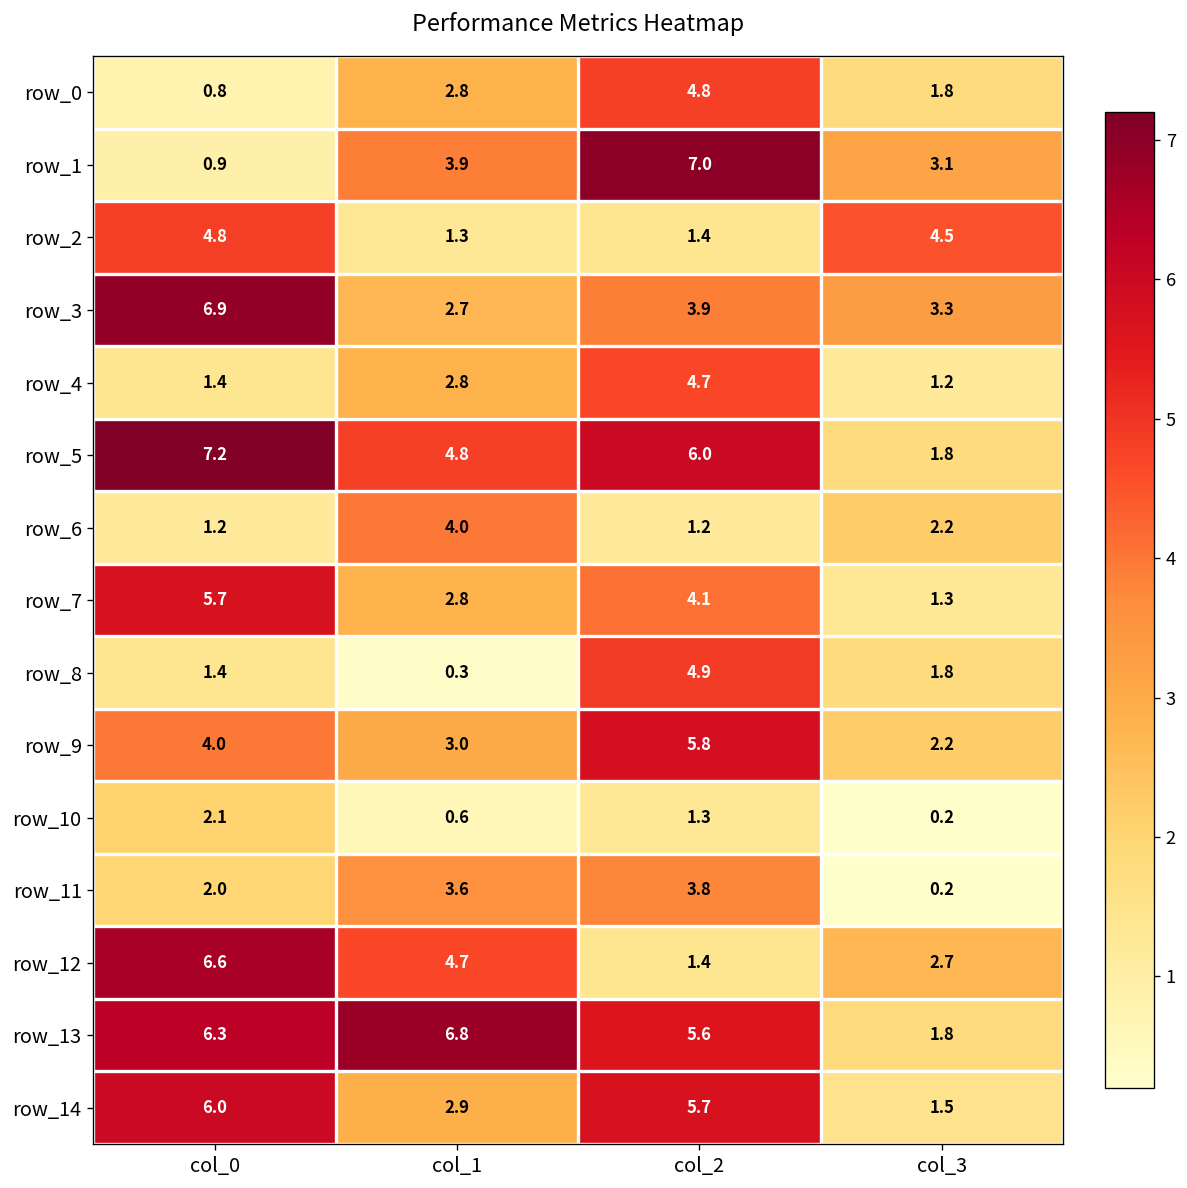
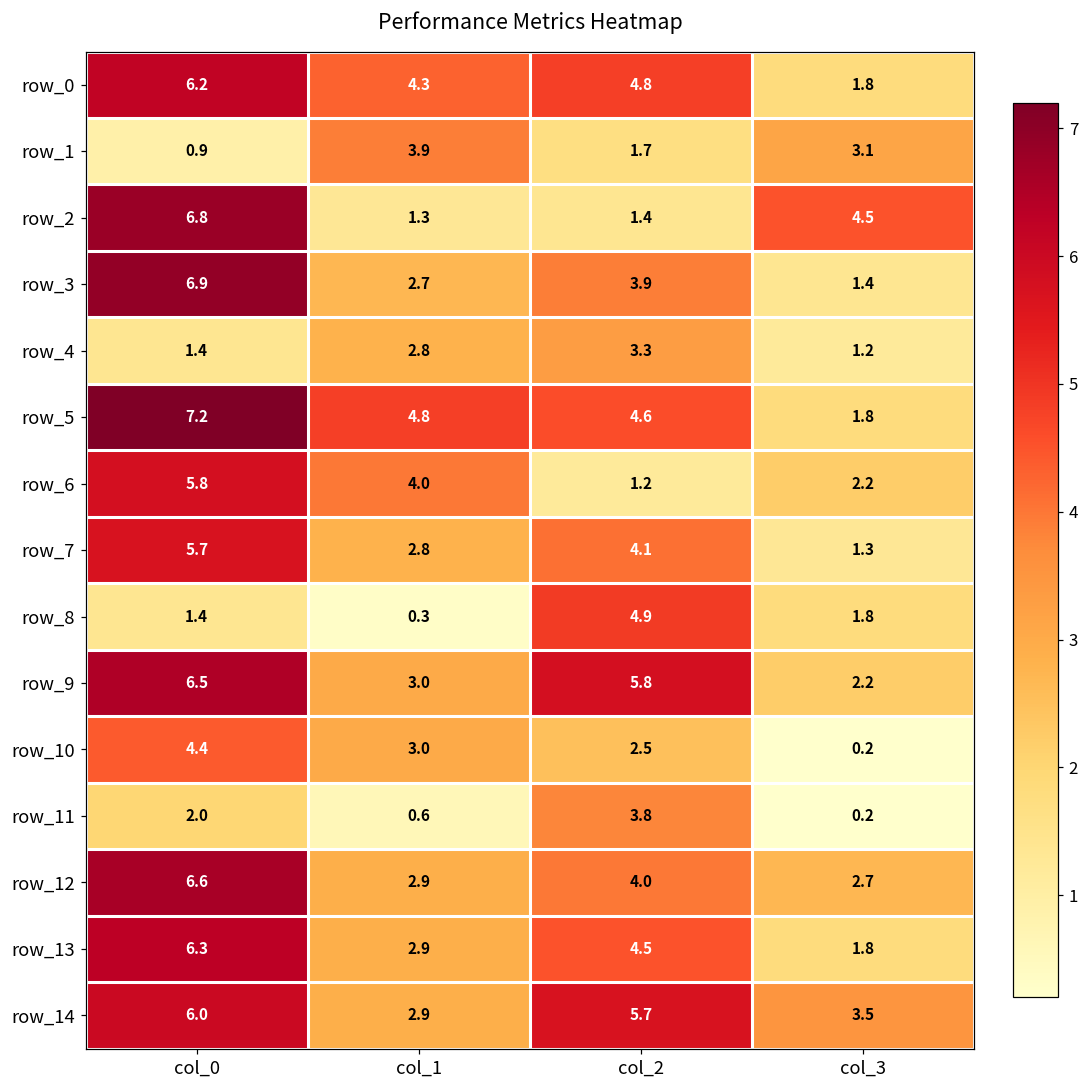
  {
    "row_0": {
-     "col_0": 0.8,
-     "col_1": 2.8,
+     "col_0": 6.2,
+     "col_1": 4.3,
      "col_2": 4.8,
      "col_3": 1.8
    },
    "row_1": {
      "col_0": 0.9,
      "col_1": 3.9,
-     "col_2": 7.0,
+     "col_2": 1.7,
      "col_3": 3.1
    },
    "row_2": {
-     "col_0": 4.8,
+     "col_0": 6.8,
      "col_1": 1.3,
      "col_2": 1.4,
      "col_3": 4.5
    },
    "row_3": {
      "col_0": 6.9,
      "col_1": 2.7,
      "col_2": 3.9,
-     "col_3": 3.3
+     "col_3": 1.4
    },
    "row_4": {
      "col_0": 1.4,
      "col_1": 2.8,
-     "col_2": 4.7,
+     "col_2": 3.3,
      "col_3": 1.2
    },
    "row_5": {
      "col_0": 7.2,
      "col_1": 4.8,
-     "col_2": 6.0,
+     "col_2": 4.6,
      "col_3": 1.8
    },
    "row_6": {
-     "col_0": 1.2,
+     "col_0": 5.8,
      "col_1": 4.0,
      "col_2": 1.2,
      "col_3": 2.2
    },
    "row_7": {
      "col_0": 5.7,
      "col_1": 2.8,
      "col_2": 4.1,
      "col_3": 1.3
    },
    "row_8": {
      "col_0": 1.4,
      "col_1": 0.3,
      "col_2": 4.9,
      "col_3": 1.8
    },
    "row_9": {
-     "col_0": 4.0,
+     "col_0": 6.5,
      "col_1": 3.0,
      "col_2": 5.8,
      "col_3": 2.2
    },
    "row_10": {
-     "col_0": 2.1,
-     "col_1": 0.6,
-     "col_2": 1.3,
+     "col_0": 4.4,
+     "col_1": 3.0,
+     "col_2": 2.5,
      "col_3": 0.2
    },
    "row_11": {
      "col_0": 2.0,
-     "col_1": 3.6,
+     "col_1": 0.6,
      "col_2": 3.8,
      "col_3": 0.2
    },
    "row_12": {
      "col_0": 6.6,
-     "col_1": 4.7,
-     "col_2": 1.4,
+     "col_1": 2.9,
+     "col_2": 4.0,
      "col_3": 2.7
    },
    "row_13": {
      "col_0": 6.3,
-     "col_1": 6.8,
-     "col_2": 5.6,
+     "col_1": 2.9,
+     "col_2": 4.5,
      "col_3": 1.8
    },
    "row_14": {
      "col_0": 6.0,
      "col_1": 2.9,
      "col_2": 5.7,
-     "col_3": 1.5
+     "col_3": 3.5
    }
  }
